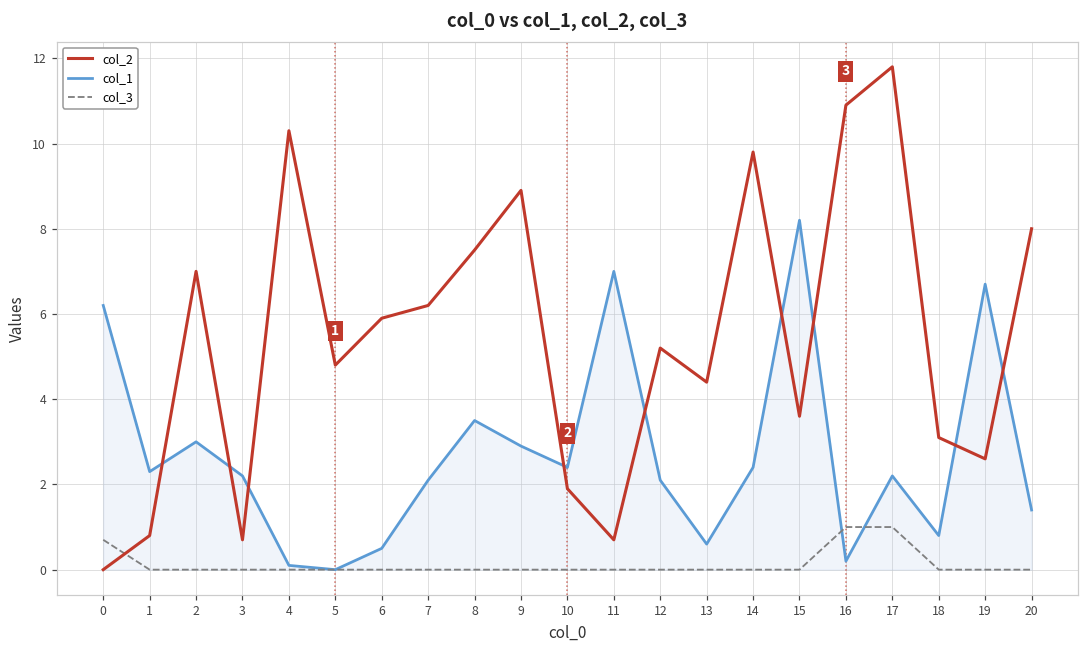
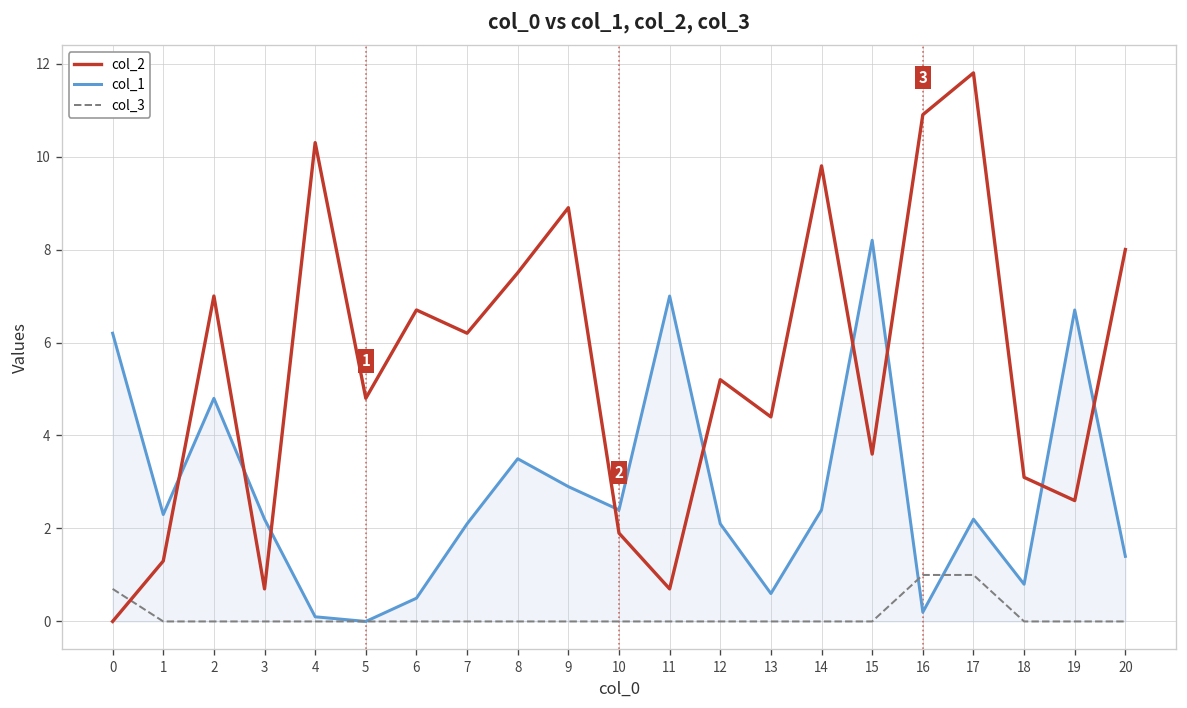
  {
    "col_2": {
      "0": 0.0,
-     "1": 0.8,
+     "1": 1.3,
      "2": 7.0,
      "3": 0.7,
      "4": 10.3,
-     "6": 5.9,
+     "6": 6.7,
      "7": 6.2,
      "8": 7.5,
      "9": 8.9,
      "10": 1.9,
      "11": 0.7,
      "12": 5.2,
      "13": 4.4,
      "14": 9.8,
      "15": 3.6,
      "17": 11.8,
      "18": 3.1,
      "19": 2.6,
      "20": 8.0
    },
    "col_1": {
      "0": 6.2,
      "1": 2.3,
-     "2": 3.0,
+     "2": 4.8,
      "3": 2.2,
      "4": 0.1,
      "6": 0.5,
      "7": 2.1,
      "8": 3.5,
      "9": 2.9,
      "11": 7.0,
      "12": 2.1,
      "13": 0.6,
      "14": 2.4,
      "15": 8.2,
      "16": 0.2,
      "17": 2.2,
      "18": 0.8,
      "19": 6.7,
      "20": 1.4
    },
    "col_3": {
      "0": 0.7,
      "1": 0.0,
      "2": 0.0,
      "3": 0.0,
      "4": 0.0,
      "6": 0.0,
      "7": 0.0,
      "8": 0.0,
      "9": 0.0,
      "10": 0.0,
      "11": 0.0,
      "12": 0.0,
      "13": 0.0,
      "14": 0.0,
      "15": 0.0,
      "16": 1.0,
      "17": 1.0,
      "18": 0.0,
      "19": 0.0,
      "20": 0.0
    }
  }
